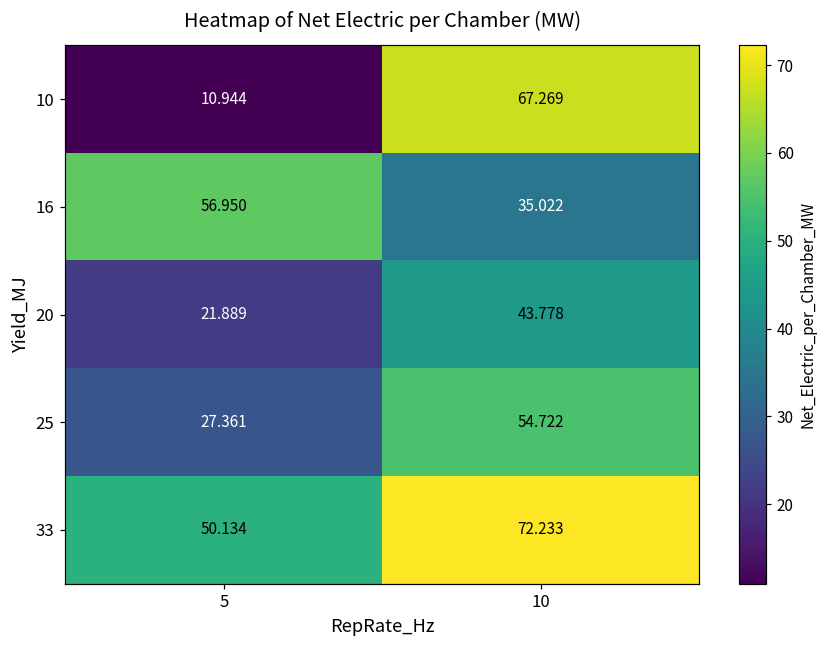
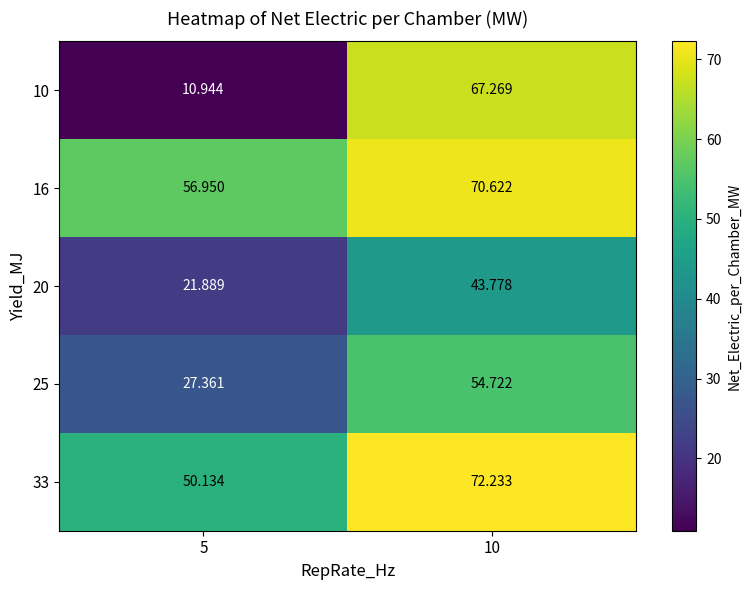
  {
    "10": {
      "5": 10.944,
      "10": 67.269
    },
    "16": {
      "5": 56.950,
-     "10": 35.022
+     "10": 70.622
    },
    "20": {
      "5": 21.889,
      "10": 43.778
    },
    "25": {
      "5": 27.361,
      "10": 54.722
    },
    "33": {
      "5": 50.134,
      "10": 72.233
    }
  }
